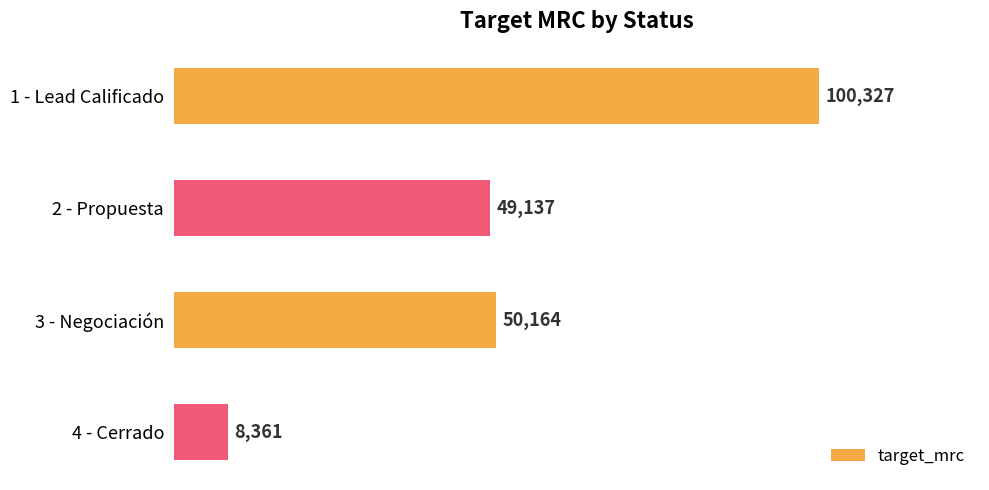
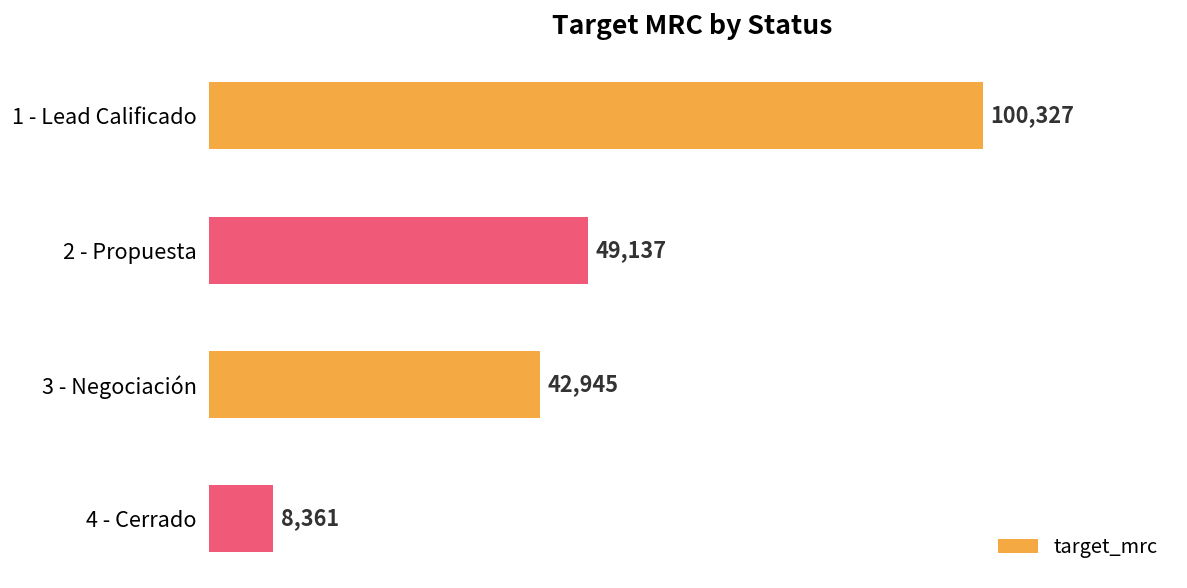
  {
    "1 - Lead Calificado": "100,327",
    "2 - Propuesta": "49,137",
-   "3 - Negociación": "50,164",
+   "3 - Negociación": "42,945",
    "4 - Cerrado": "8,361"
  }
